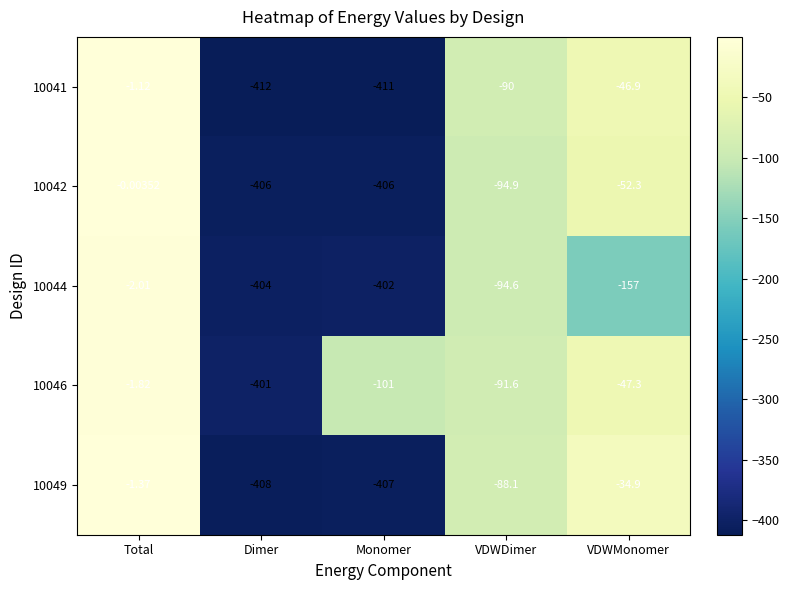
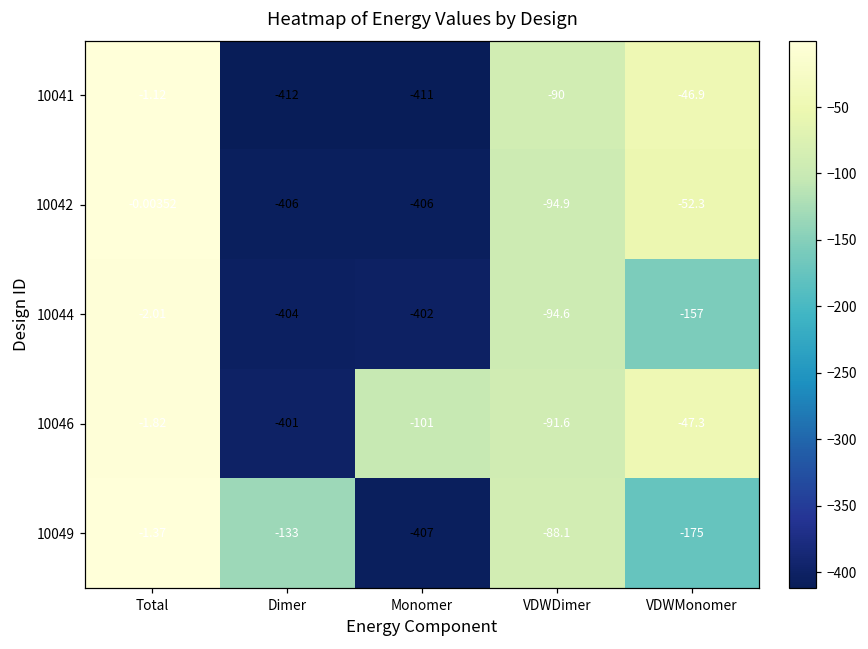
  {
    "10041": {
      "Dimer": -412,
      "Monomer": -411,
      "VDWDimer": -90,
      "VDWMonomer": -46.9
    },
    "10042": {
      "Dimer": -406,
      "Monomer": -406,
      "VDWDimer": -94.9,
      "VDWMonomer": -52.3
    },
    "10044": {
      "Dimer": -404,
      "Monomer": -402,
      "VDWDimer": -94.6,
      "VDWMonomer": -157
    },
    "10046": {
      "Dimer": -401,
      "Monomer": -101,
      "VDWDimer": -91.6,
      "VDWMonomer": -47.3
    },
    "10049": {
-     "Dimer": -408,
+     "Dimer": -133,
      "Monomer": -407,
      "VDWDimer": -88.1,
-     "VDWMonomer": -34.9
+     "VDWMonomer": -175
    }
  }
